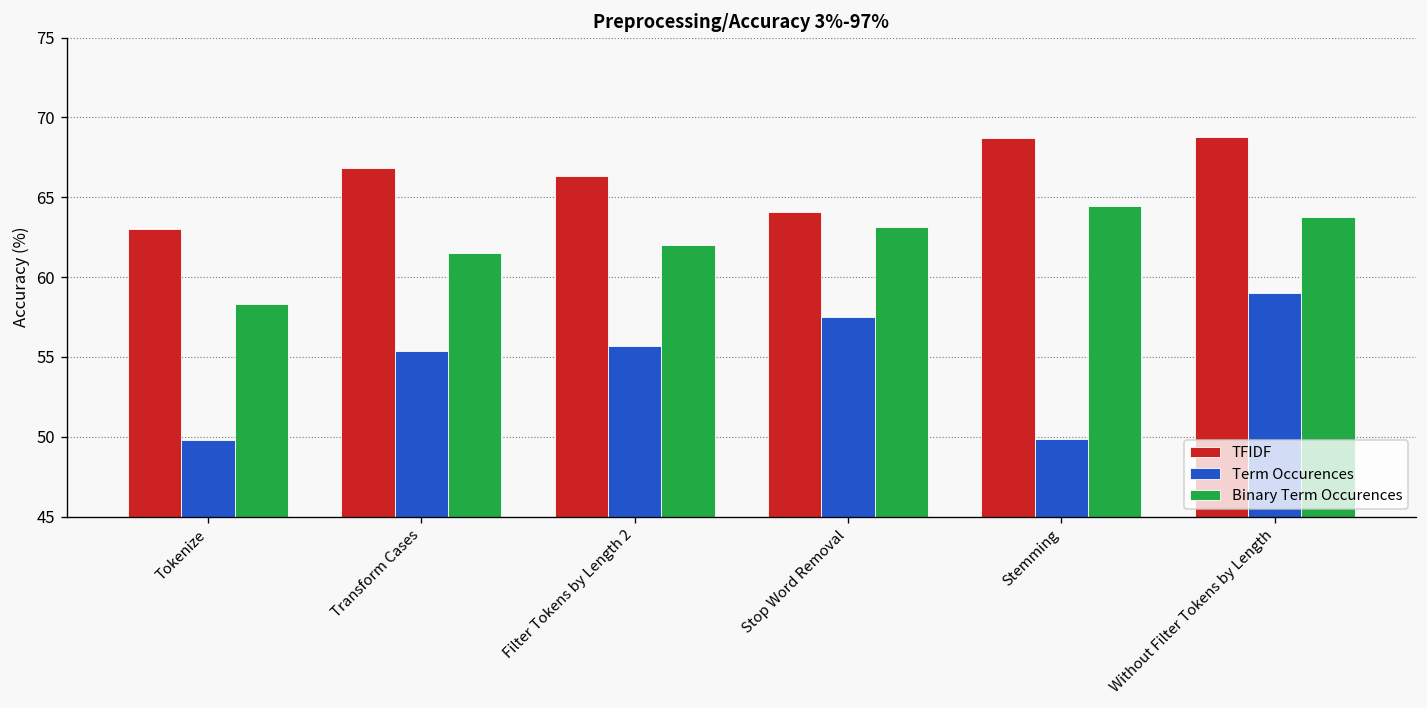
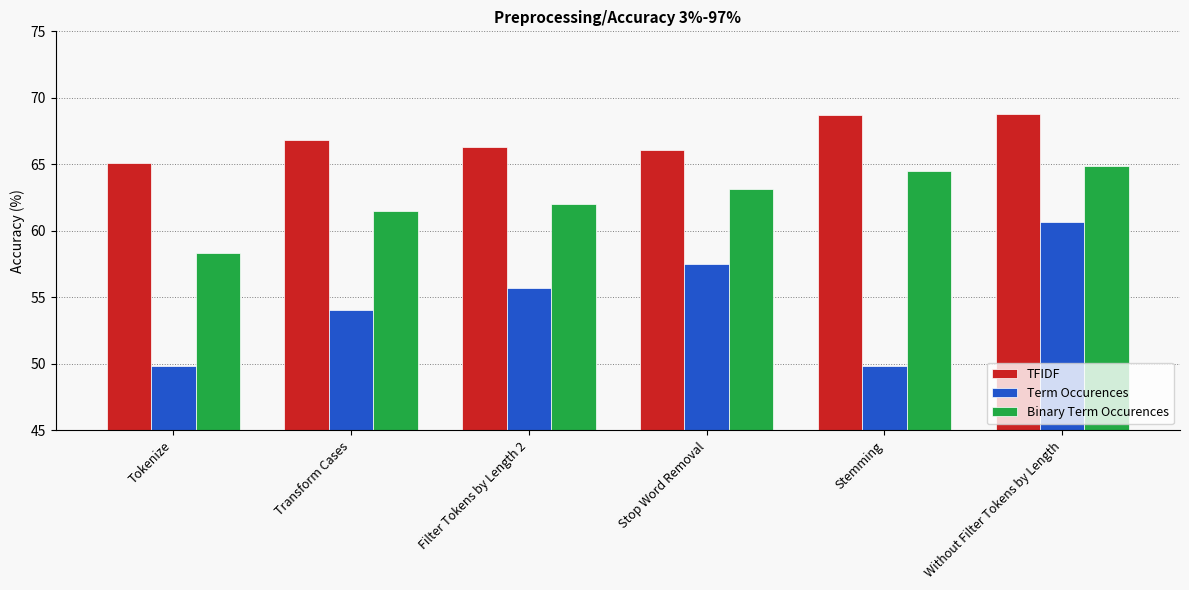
  {
    "TFIDF": {
-     "Tokenize": 63.0,
+     "Tokenize": 65.1,
      "Transform Cases": 66.9,
      "Filter Tokens by Length 2": 66.3,
-     "Stop Word Removal": 64.1,
+     "Stop Word Removal": 66.1,
      "Stemming": 68.7,
      "Without Filter Tokens by Length": 68.8
    },
    "Term Occurences": {
      "Tokenize": 49.8,
-     "Transform Cases": 55.4,
+     "Transform Cases": 54.1,
      "Filter Tokens by Length 2": 55.7,
      "Stop Word Removal": 57.5,
      "Stemming": 49.8,
-     "Without Filter Tokens by Length": 59.0
+     "Without Filter Tokens by Length": 60.7
    },
    "Binary Term Occurences": {
      "Tokenize": 58.3,
      "Transform Cases": 61.5,
      "Filter Tokens by Length 2": 62.0,
      "Stop Word Removal": 63.2,
      "Stemming": 64.5,
-     "Without Filter Tokens by Length": 63.8
+     "Without Filter Tokens by Length": 64.9
    }
  }
